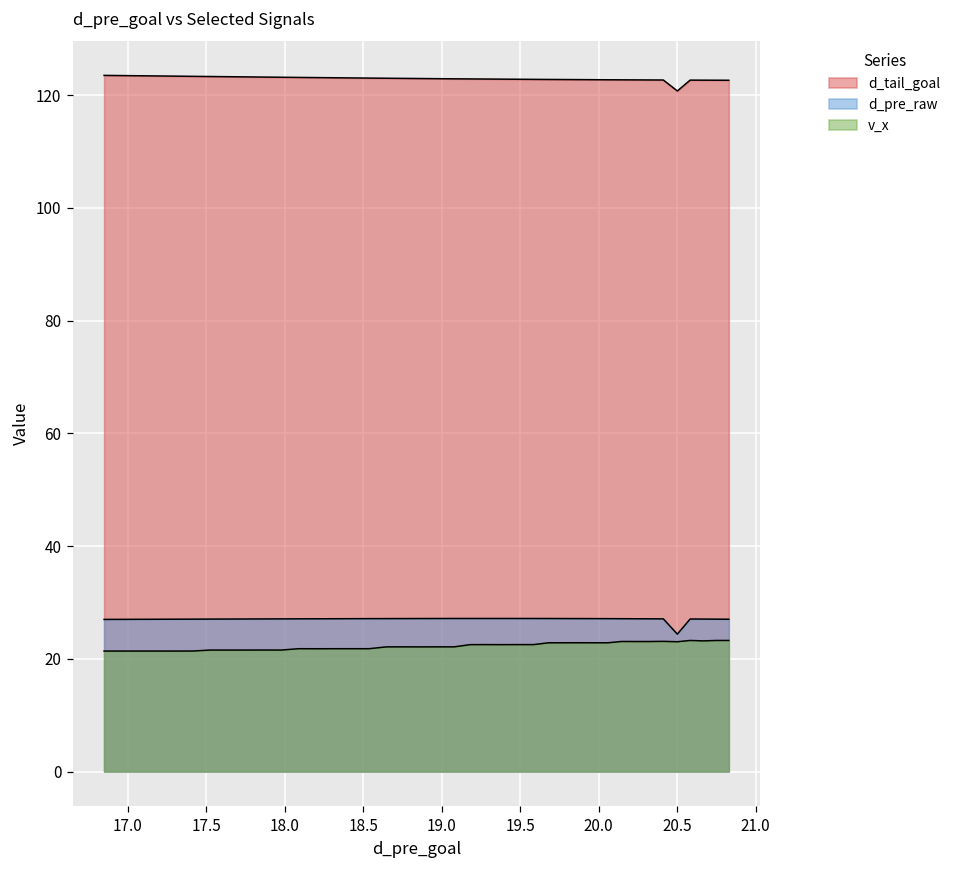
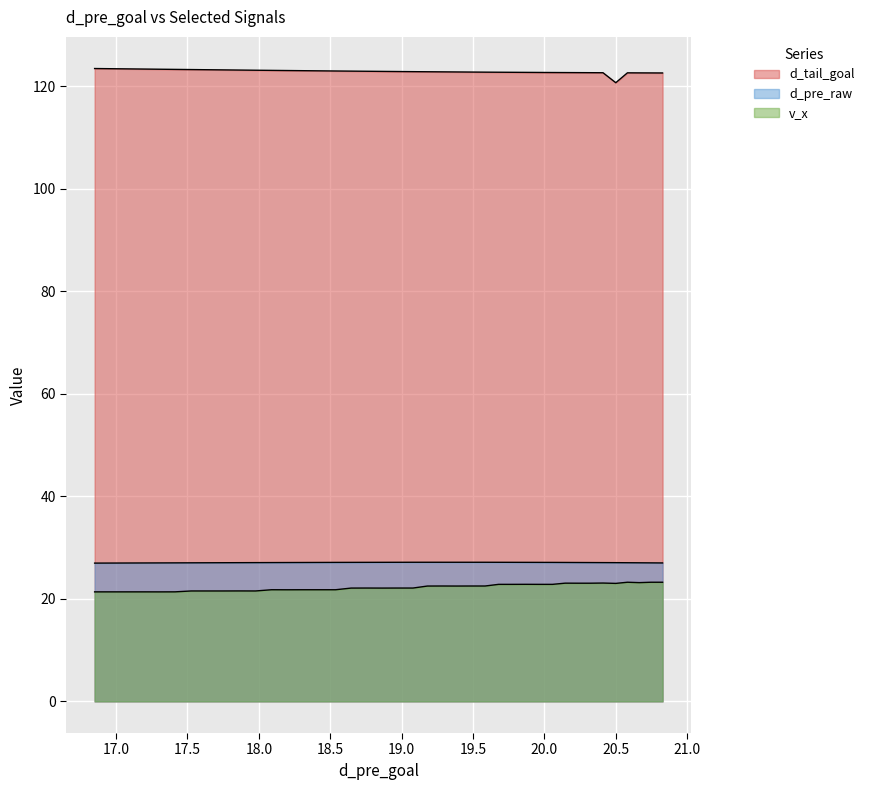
  {
    "d_tail_goal": {
      "20.5": 121
    },
    "d_pre_raw": {
-     "20.5": 24
+     "20.5": 27
    },
    "v_x": {
      "20.5": 23
    }
  }
